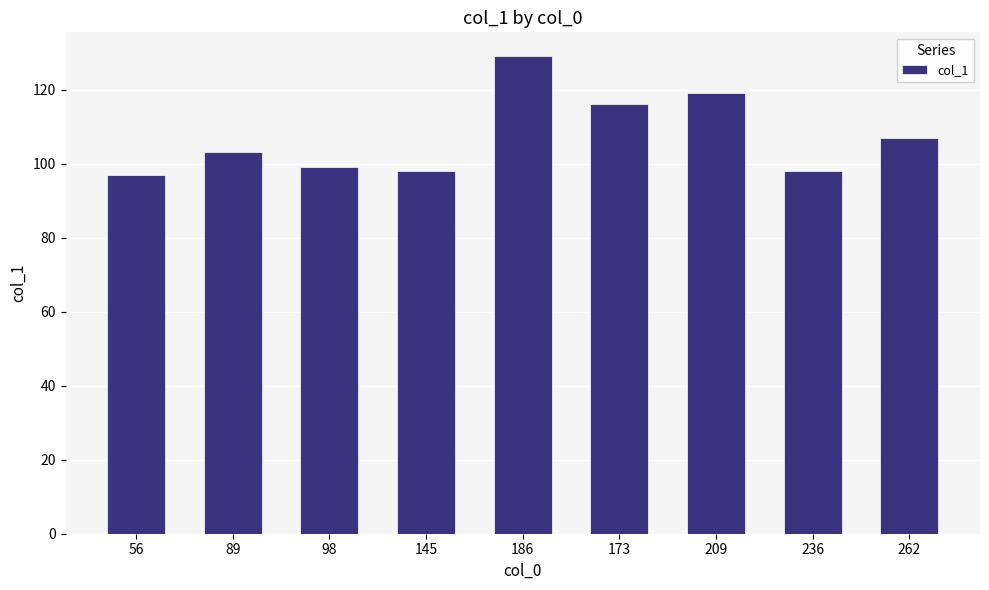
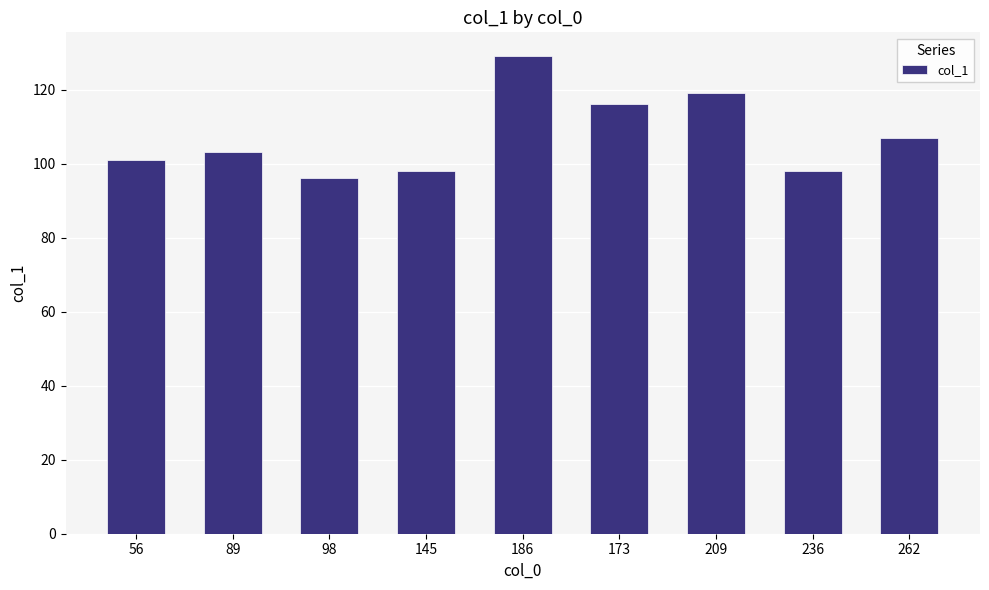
  {
-   "56": 97,
+   "56": 101,
    "89": 103,
-   "98": 99,
+   "98": 96,
    "145": 98,
    "186": 129,
    "173": 116,
    "209": 119,
    "236": 98,
    "262": 107
  }
